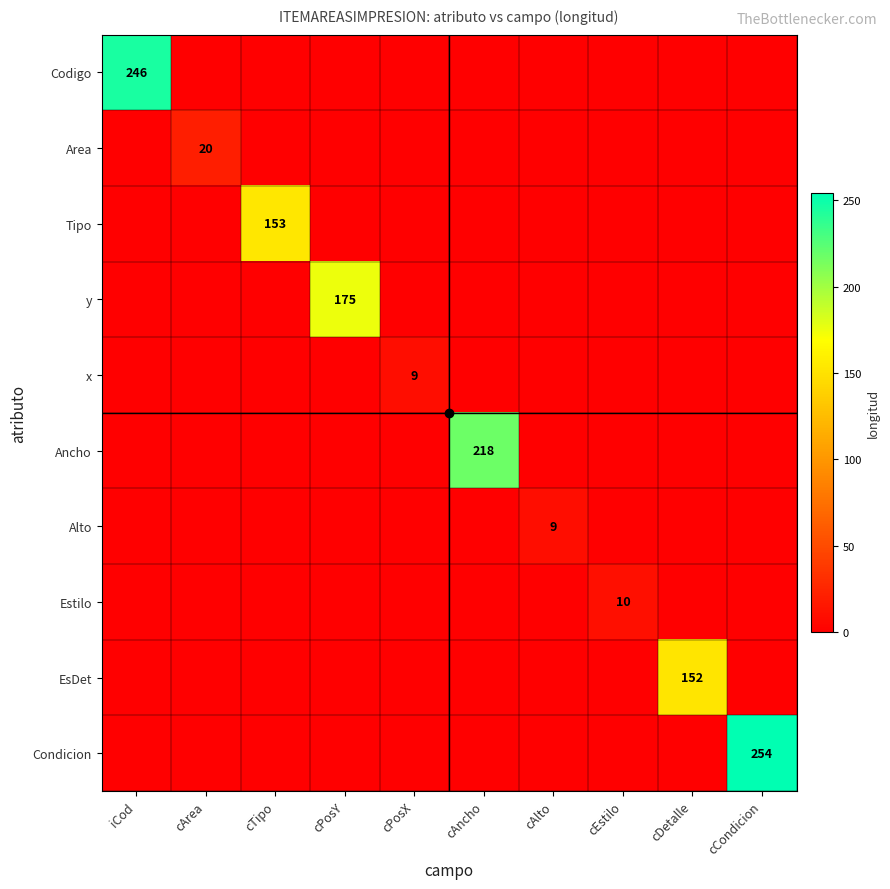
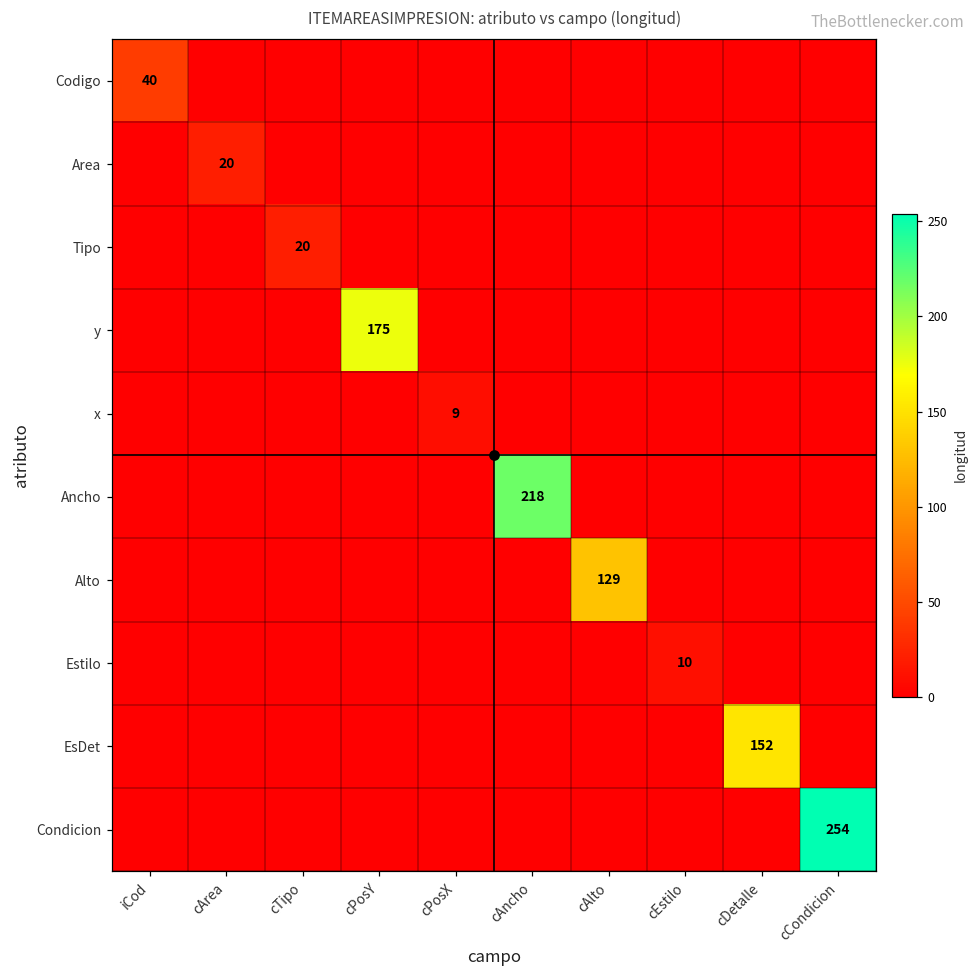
  {
    "Codigo": {
-     "iCod": 246
+     "iCod": 40
    },
    "Area": {
      "cArea": 20
    },
    "Tipo": {
-     "cTipo": 153
+     "cTipo": 20
    },
    "y": {
      "cPosY": 175
    },
    "x": {
      "cPosX": 9
    },
    "Ancho": {
      "cAncho": 218
    },
    "Alto": {
-     "cAlto": 9
+     "cAlto": 129
    },
    "Estilo": {
      "cEstilo": 10
    },
    "EsDet": {
      "cDetalle": 152
    },
    "Condicion": {
      "cCondicion": 254
    }
  }
